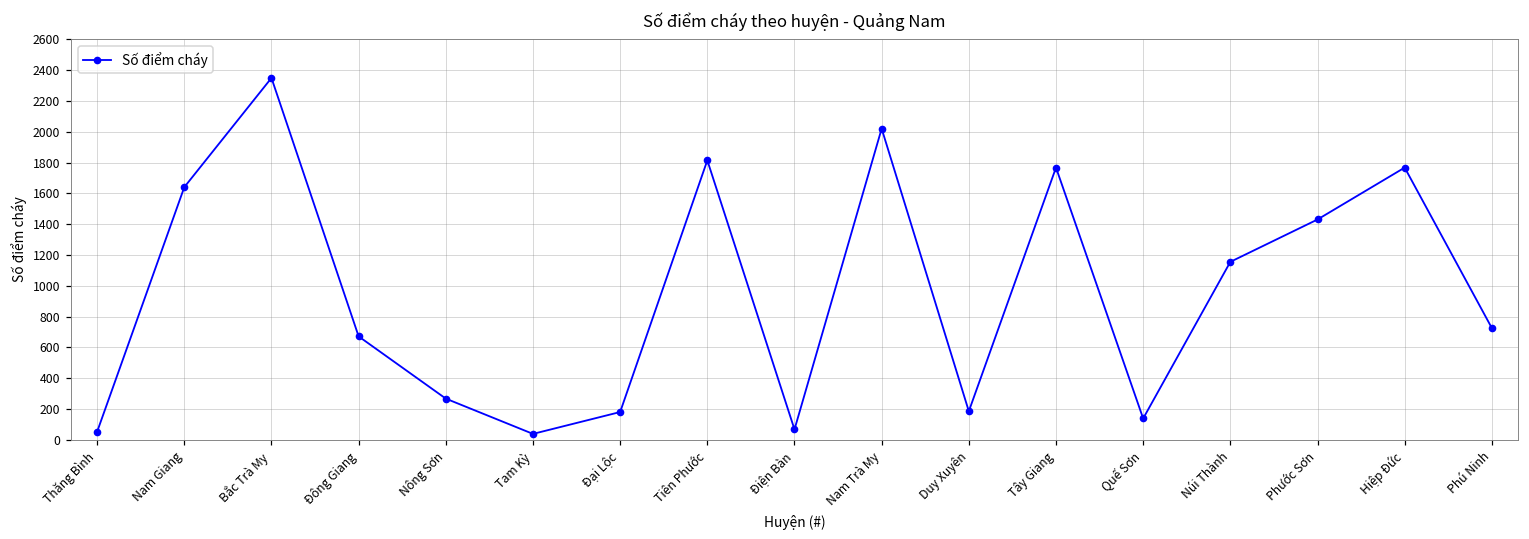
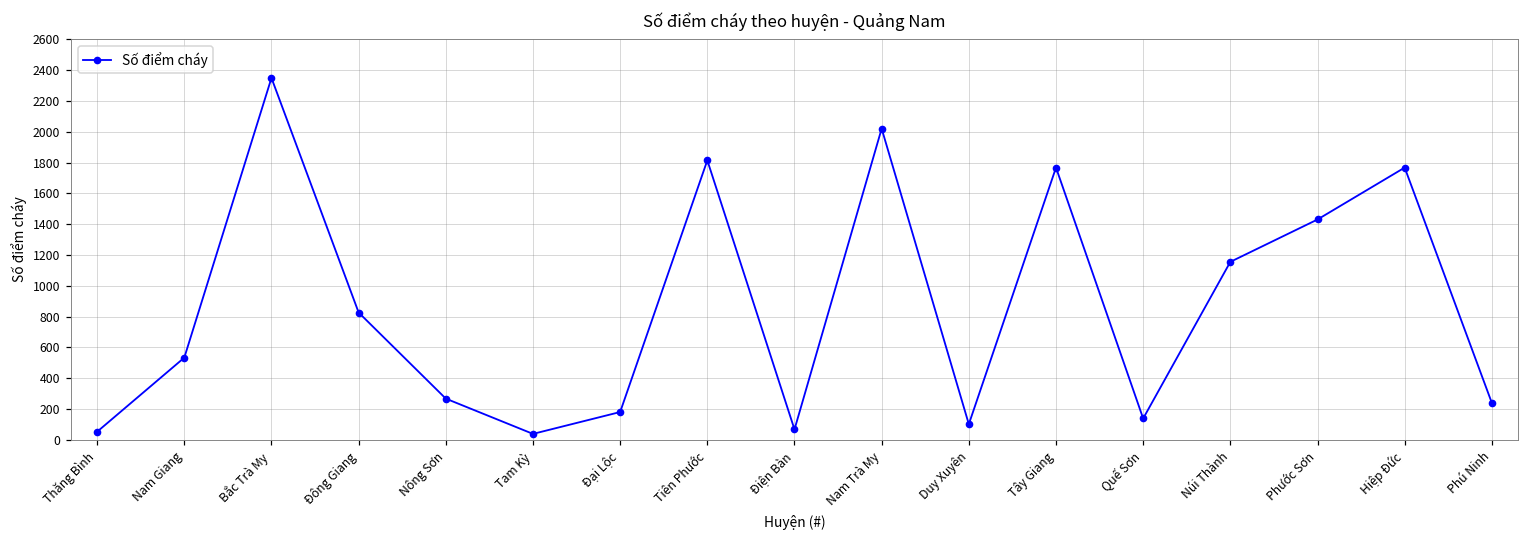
  {
    "Thăng Bình": 50,
-   "Nam Giang": 1640,
+   "Nam Giang": 530,
    "Bắc Trà My": 2350,
-   "Đông Giang": 670,
+   "Đông Giang": 830,
    "Nông Sơn": 270,
    "Tam Kỳ": 40,
    "Đại Lộc": 180,
    "Tiên Phước": 1810,
    "Điện Bàn": 70,
    "Nam Trà My": 2020,
-   "Duy Xuyên": 190,
+   "Duy Xuyên": 100,
    "Tây Giang": 1770,
    "Quế Sơn": 140,
    "Núi Thành": 1160,
    "Phước Sơn": 1430,
    "Hiệp Đức": 1770,
-   "Phú Ninh": 730
+   "Phú Ninh": 240
  }
